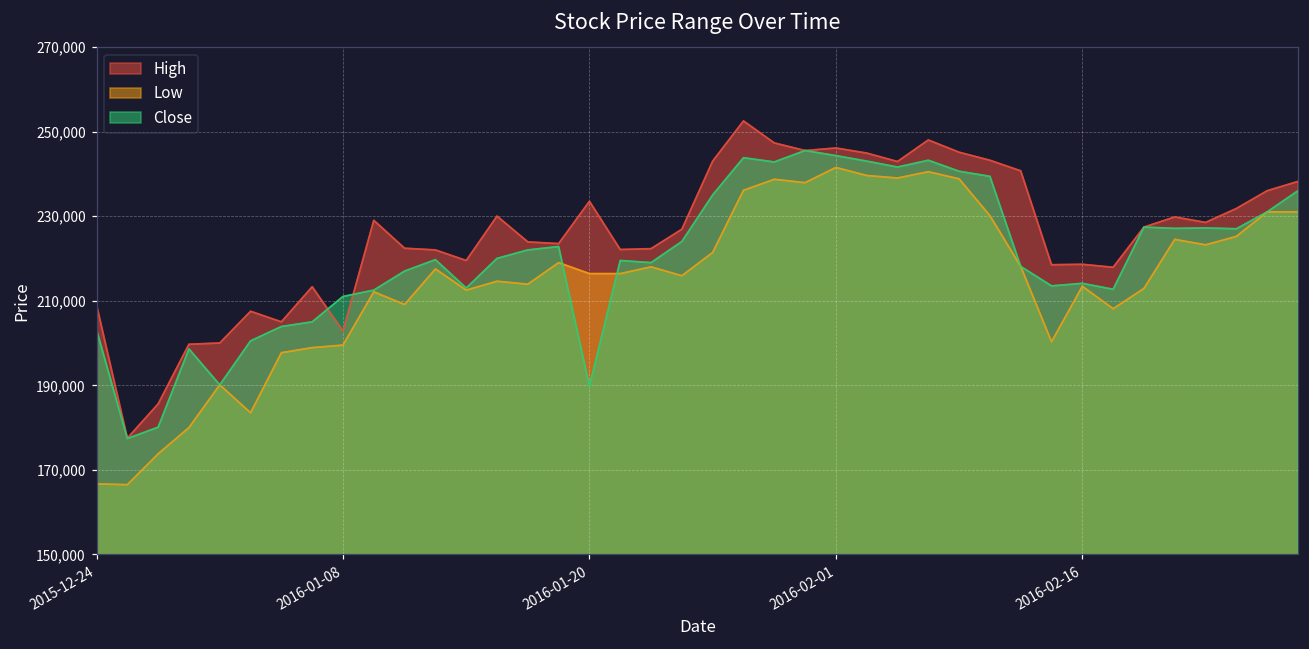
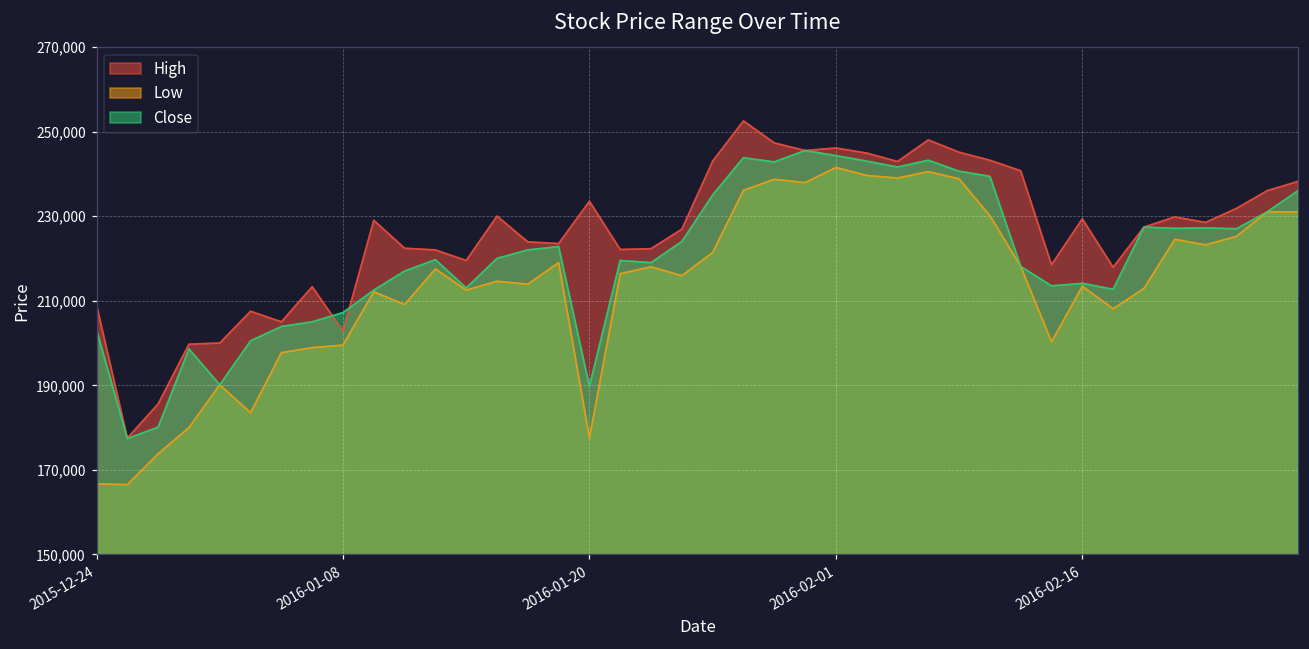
  {
    "High": {
      "2015-12-24": "209,000",
      "2016-01-08": "203,000",
      "2016-01-20": "234,000",
      "2016-02-01": "246,000",
-     "2016-02-16": "219,000"
+     "2016-02-16": "229,000"
    },
    "Low": {
      "2015-12-24": "167,000",
      "2016-01-08": "200,000",
-     "2016-01-20": "216,000",
+     "2016-01-20": "178,000",
      "2016-02-01": "242,000",
      "2016-02-16": "213,000"
    },
    "Close": {
      "2015-12-24": "203,000",
-     "2016-01-08": "211,000",
+     "2016-01-08": "207,000",
      "2016-01-20": "190,000",
      "2016-02-01": "244,000",
      "2016-02-16": "214,000"
    }
  }
